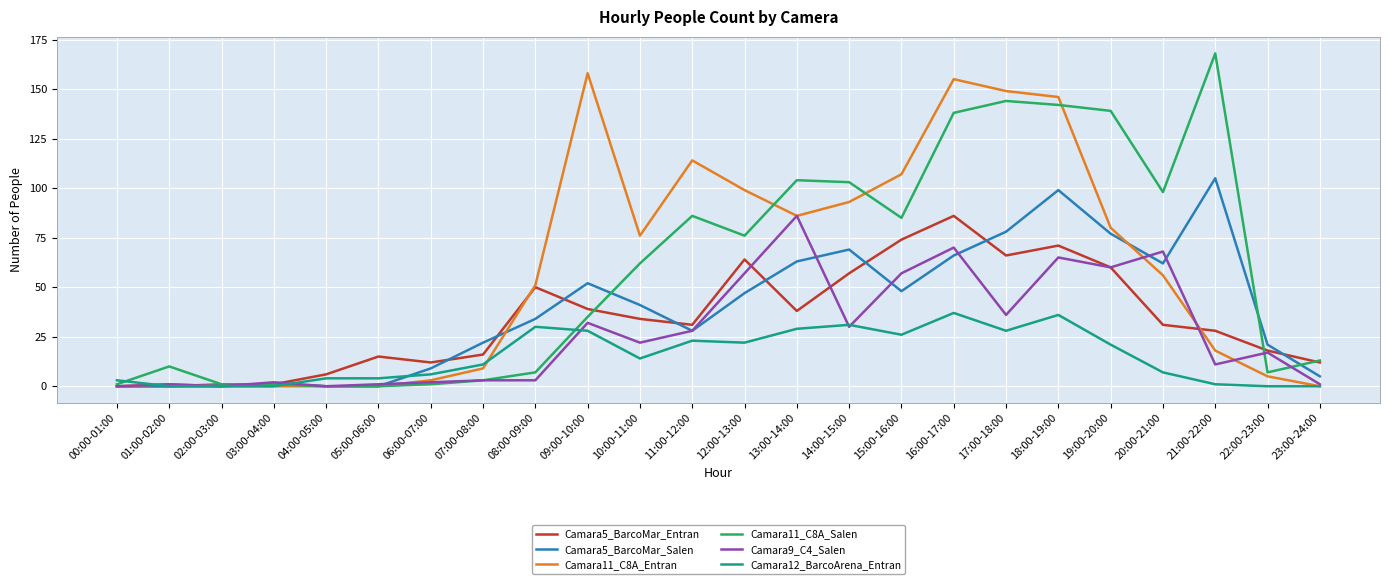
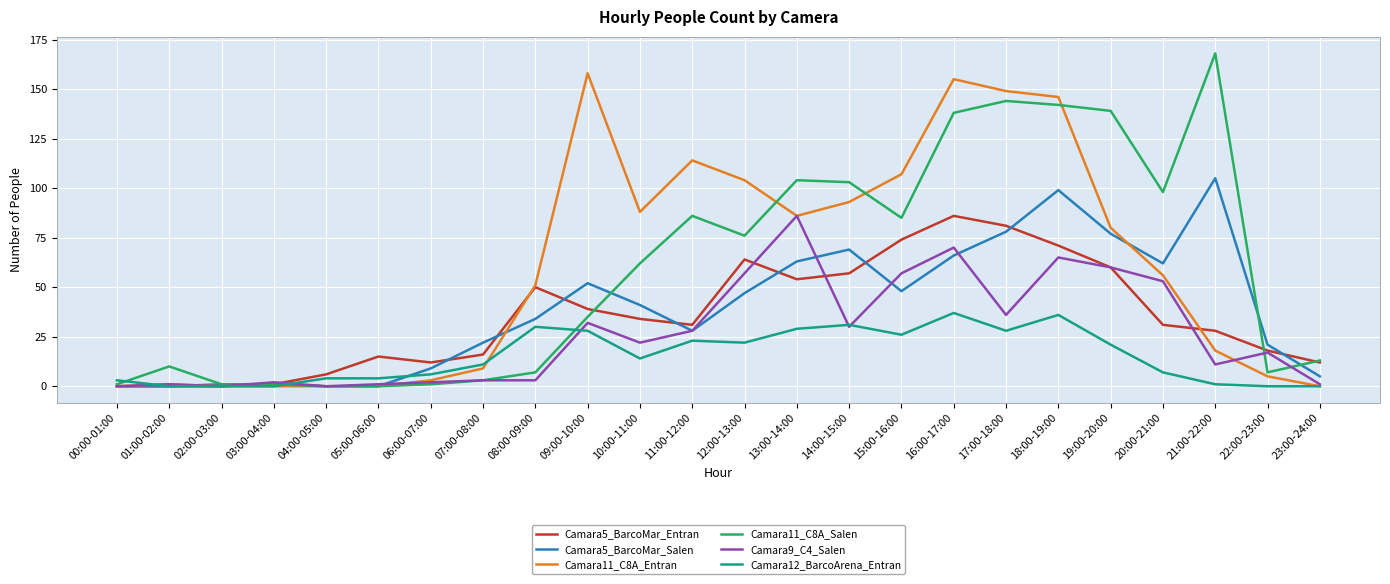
  {
    "Camara5_BarcoMar_Entran": {
      "04:00-05:00": 6,
      "05:00-06:00": 15,
      "06:00-07:00": 12,
      "07:00-08:00": 16,
      "09:00-10:00": 39,
      "10:00-11:00": 34,
      "11:00-12:00": 31,
      "12:00-13:00": 64,
-     "13:00-14:00": 38,
+     "13:00-14:00": 54,
      "14:00-15:00": 57,
      "15:00-16:00": 74,
      "16:00-17:00": 86,
-     "17:00-18:00": 66,
+     "17:00-18:00": 81,
      "18:00-19:00": 71,
      "20:00-21:00": 31,
      "21:00-22:00": 28
    },
    "Camara5_BarcoMar_Salen": {
      "06:00-07:00": 9,
      "07:00-08:00": 22,
      "08:00-09:00": 34,
      "09:00-10:00": 52,
      "10:00-11:00": 41,
      "12:00-13:00": 47,
      "13:00-14:00": 63,
      "14:00-15:00": 69,
      "15:00-16:00": 48,
      "16:00-17:00": 66,
      "17:00-18:00": 78,
      "18:00-19:00": 99,
      "19:00-20:00": 77,
      "20:00-21:00": 62,
      "21:00-22:00": 105,
      "22:00-23:00": 21,
      "23:00-24:00": 5
    },
    "Camara11_C8A_Entran": {
      "07:00-08:00": 9,
      "09:00-10:00": 158,
-     "10:00-11:00": 76,
+     "10:00-11:00": 88,
      "11:00-12:00": 114,
-     "12:00-13:00": 99,
+     "12:00-13:00": 104,
      "14:00-15:00": 93,
      "15:00-16:00": 107,
      "16:00-17:00": 155,
      "17:00-18:00": 149,
      "18:00-19:00": 146,
      "19:00-20:00": 80,
      "20:00-21:00": 56,
      "21:00-22:00": 18,
      "22:00-23:00": 5
    },
    "Camara9_C4_Salen": {
      "08:00-09:00": 3,
      "09:00-10:00": 32,
      "10:00-11:00": 22,
      "12:00-13:00": 57,
      "15:00-16:00": 57,
      "16:00-17:00": 70,
      "17:00-18:00": 36,
      "18:00-19:00": 65,
-     "20:00-21:00": 68,
+     "20:00-21:00": 53,
      "21:00-22:00": 11
    }
  }
